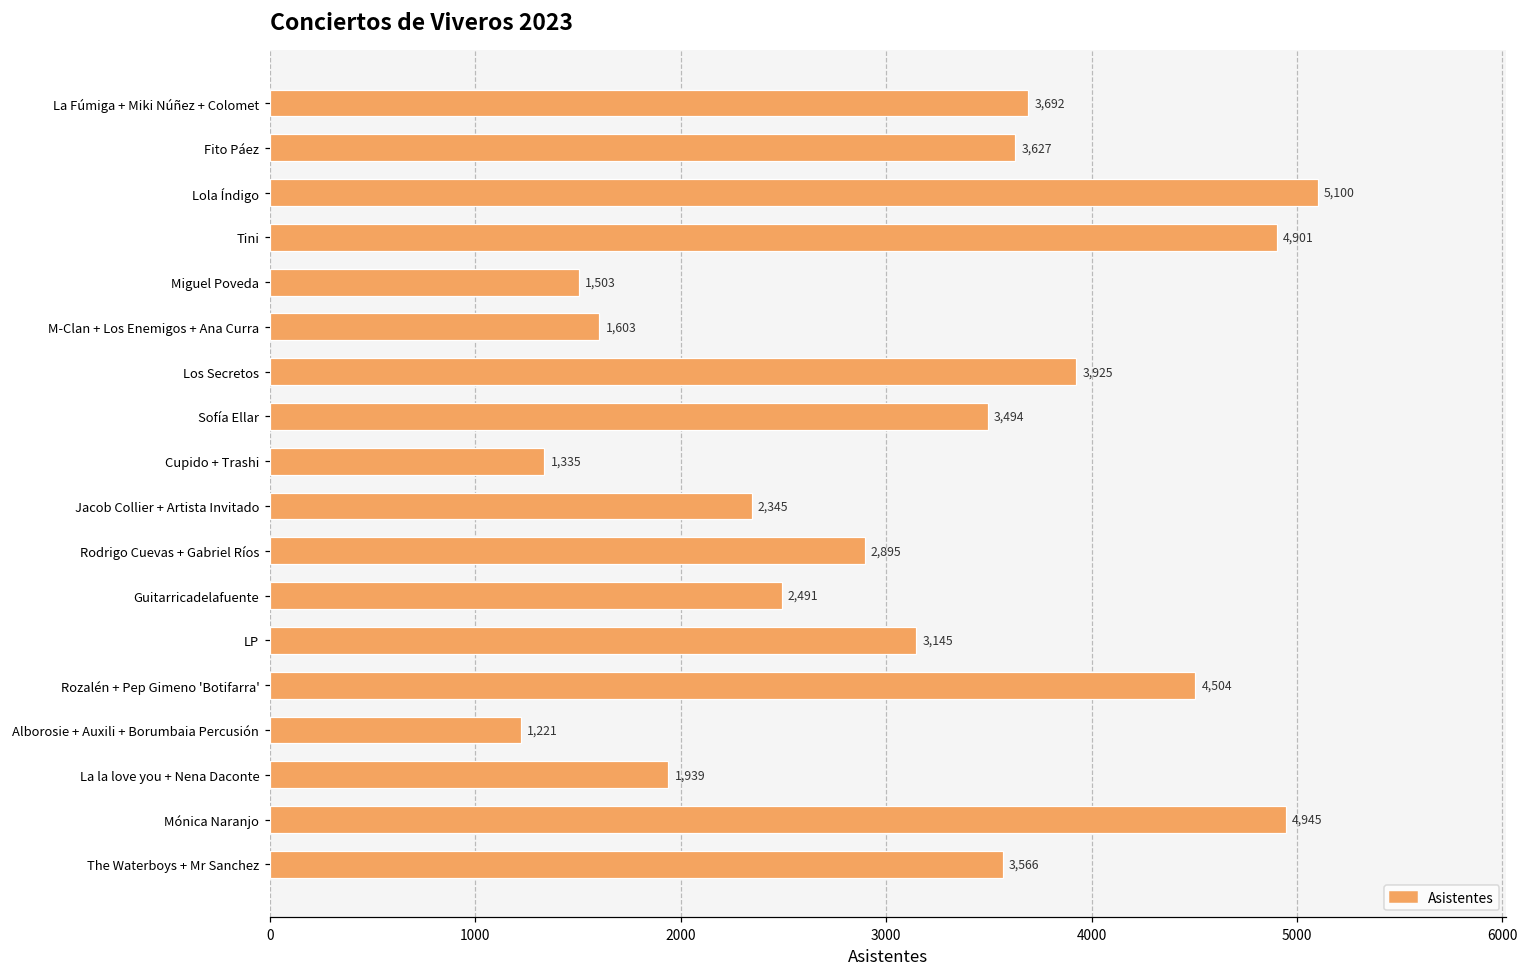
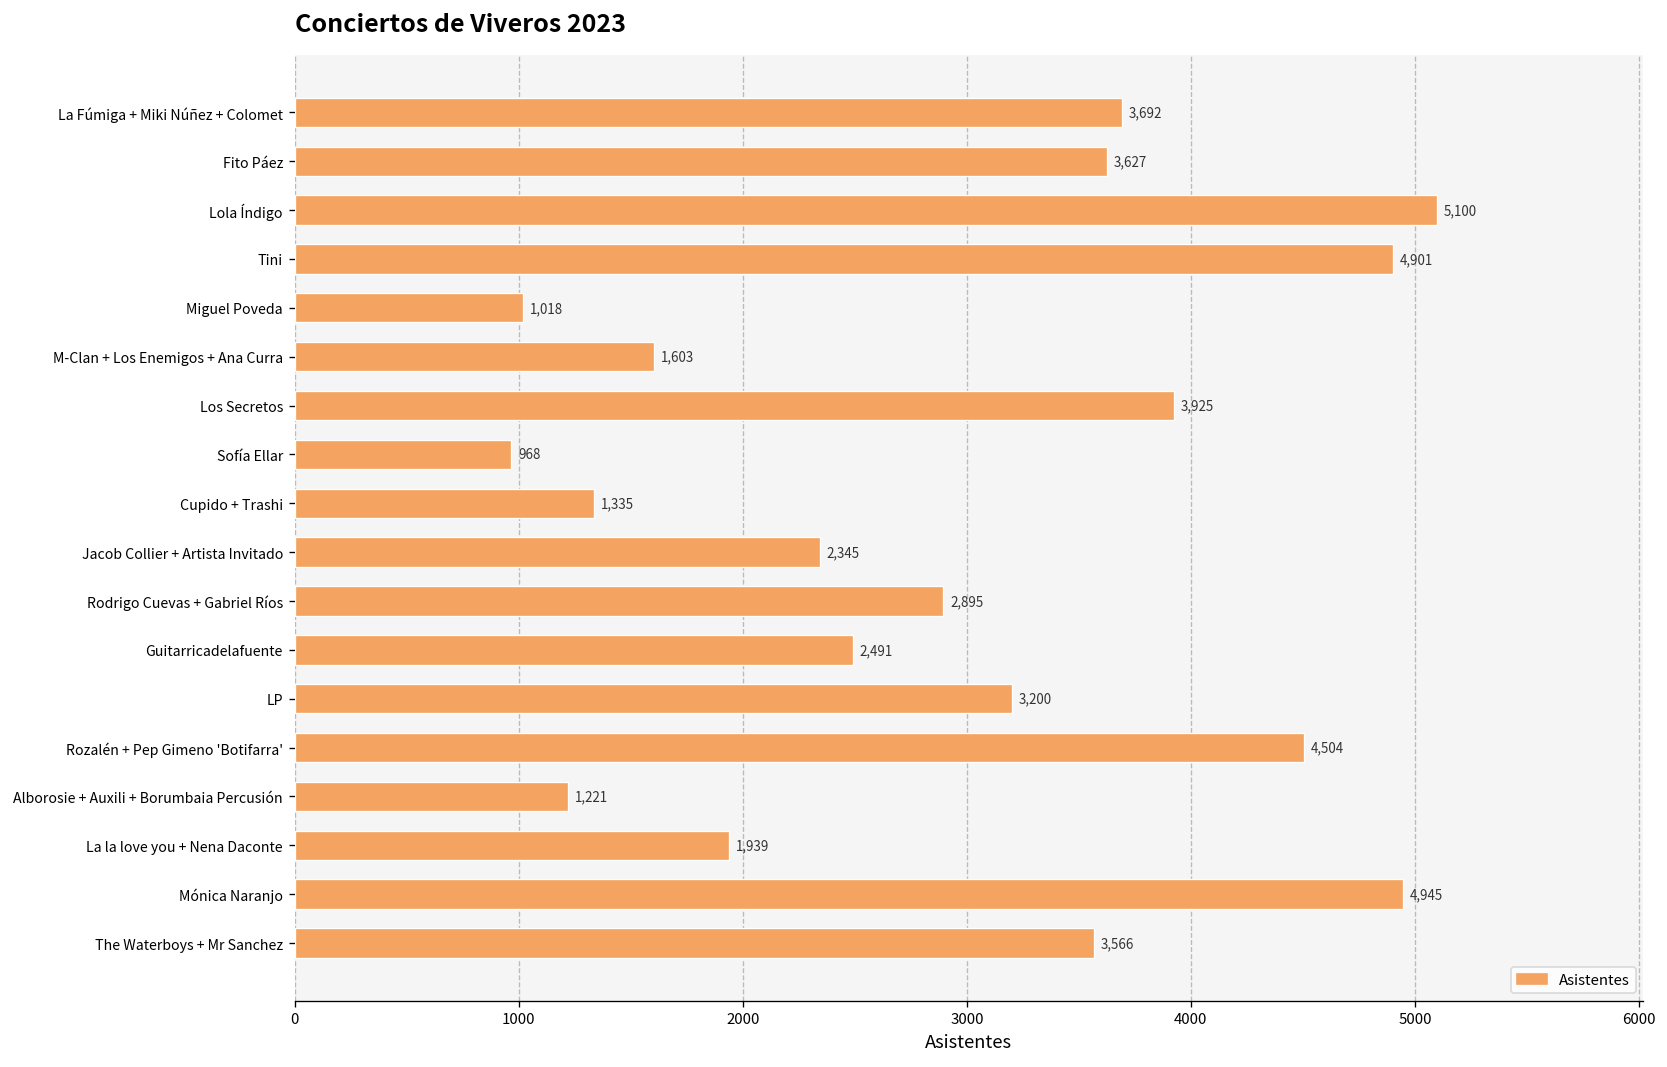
  {
    "La Fúmiga + Miki Núñez + Colomet": "3,692",
    "Fito Páez": "3,627",
    "Lola Índigo": "5,100",
    "Tini": "4,901",
-   "Miguel Poveda": "1,503",
+   "Miguel Poveda": "1,018",
    "M-Clan + Los Enemigos + Ana Curra": "1,603",
    "Los Secretos": "3,925",
-   "Sofía Ellar": "3,494",
+   "Sofía Ellar": "968",
    "Cupido + Trashi": "1,335",
    "Jacob Collier + Artista Invitado": "2,345",
    "Rodrigo Cuevas + Gabriel Ríos": "2,895",
    "Guitarricadelafuente": "2,491",
-   "LP": "3,145",
+   "LP": "3,200",
    "Rozalén + Pep Gimeno 'Botifarra'": "4,504",
    "Alborosie + Auxili + Borumbaia Percusión": "1,221",
    "La la love you + Nena Daconte": "1,939",
    "Mónica Naranjo": "4,945",
    "The Waterboys + Mr Sanchez": "3,566"
  }
